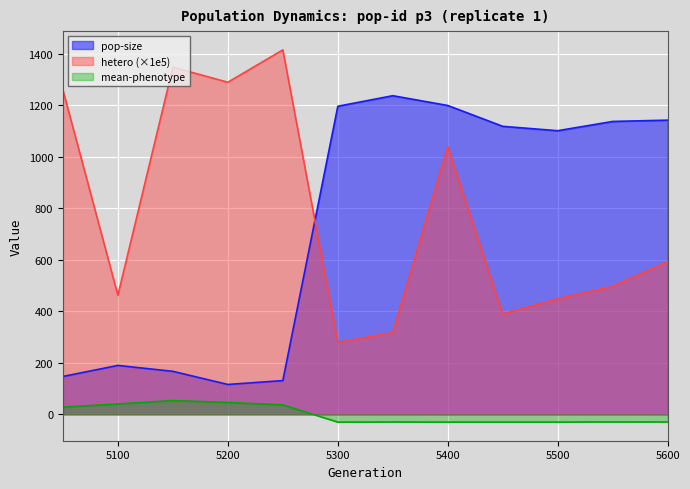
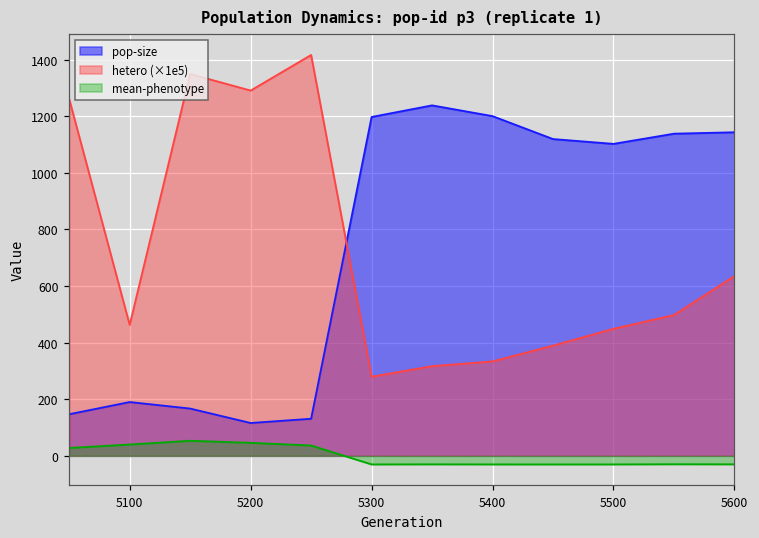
  {
    "pop-size": {
      "5100": 190,
      "5200": 120,
      "5300": 1200,
      "5400": 1200,
      "5500": 1100,
      "5600": 1140
    },
    "hetero (×1e5)": {
      "5100": 460,
      "5200": 1290,
      "5300": 280,
-     "5400": 1040,
+     "5400": 330,
      "5500": 450,
-     "5600": 590
+     "5600": 640
    }
  }
